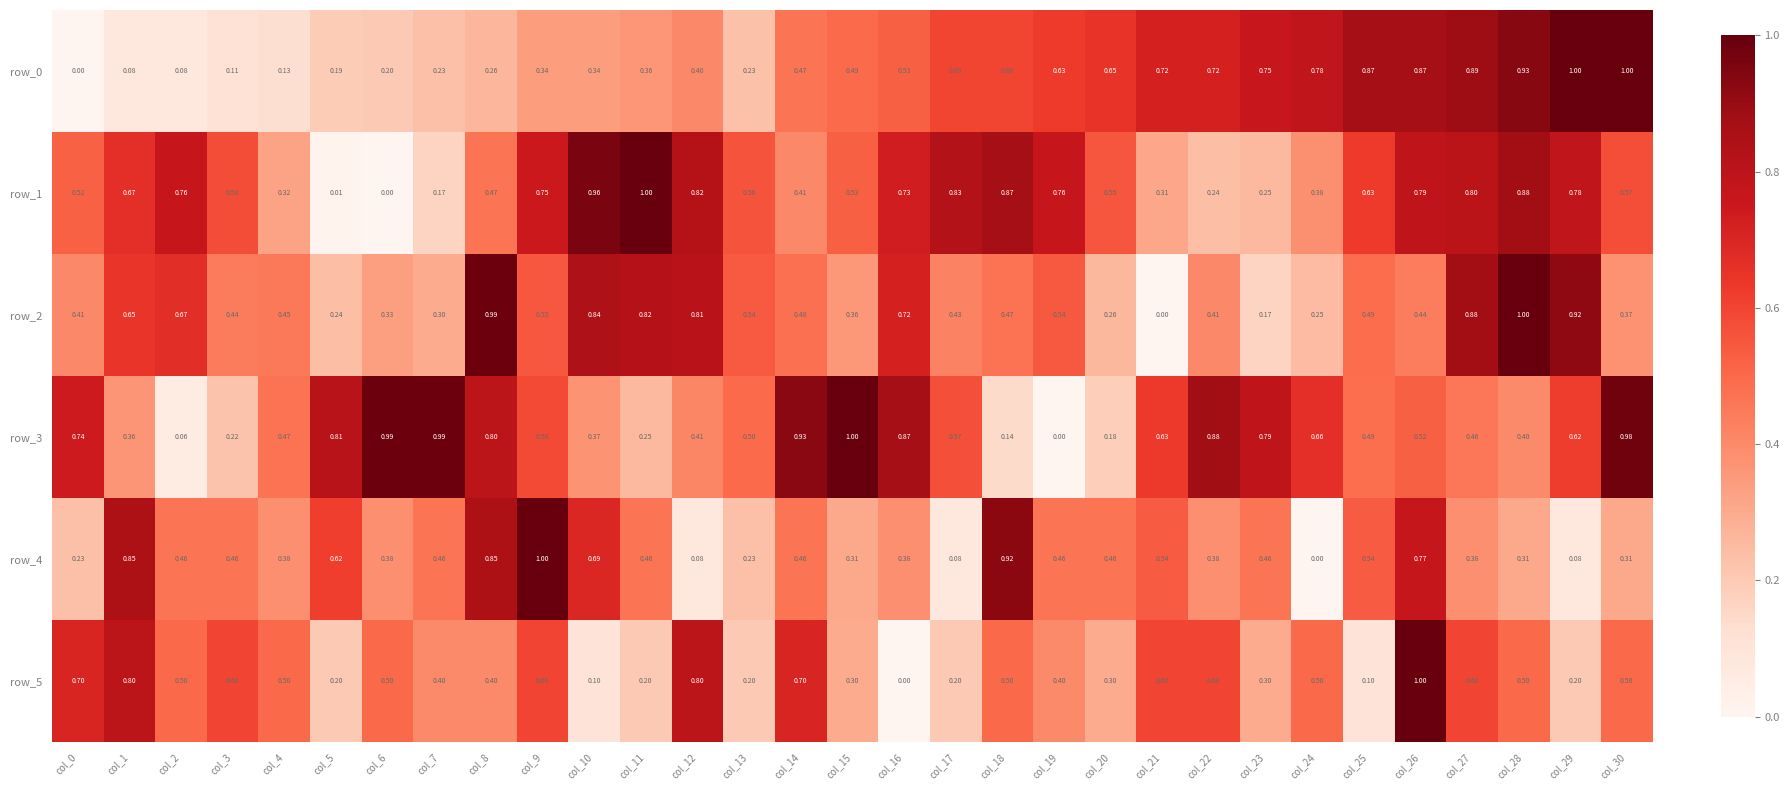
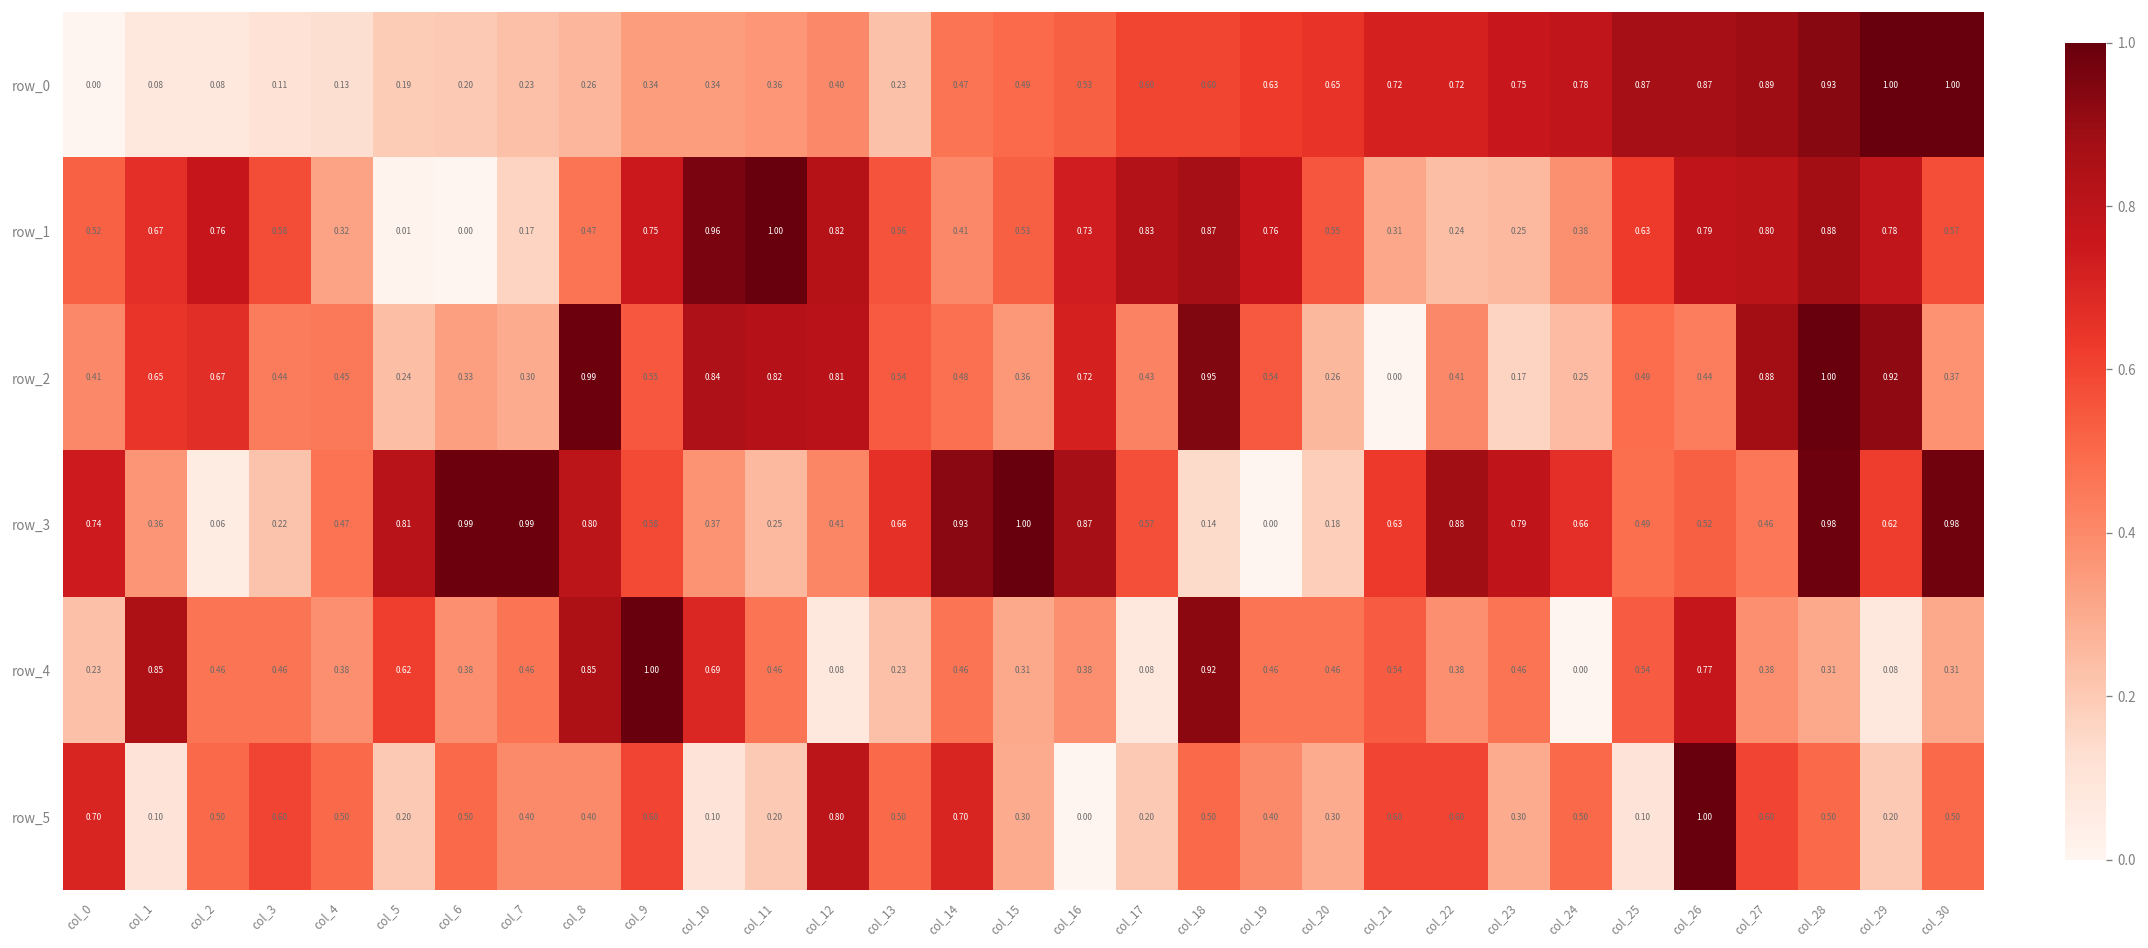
  {
    "row_0": {
      "col_0": 0.00,
      "col_1": 0.08,
      "col_2": 0.08,
      "col_3": 0.11,
      "col_4": 0.13,
      "col_5": 0.19,
      "col_6": 0.20,
      "col_7": 0.23,
      "col_8": 0.26,
      "col_9": 0.34,
      "col_10": 0.34,
      "col_11": 0.36,
      "col_12": 0.40,
      "col_13": 0.23,
      "col_14": 0.47,
      "col_15": 0.49,
      "col_16": 0.53,
      "col_17": 0.60,
      "col_18": 0.60,
      "col_19": 0.63,
      "col_20": 0.65,
      "col_21": 0.72,
      "col_22": 0.72,
      "col_23": 0.75,
      "col_24": 0.78,
      "col_25": 0.87,
      "col_26": 0.87,
      "col_27": 0.89,
      "col_28": 0.93,
      "col_29": 1.00,
      "col_30": 1.00
    },
    "row_1": {
      "col_0": 0.52,
      "col_1": 0.67,
      "col_2": 0.76,
      "col_3": 0.58,
      "col_4": 0.32,
      "col_5": 0.01,
      "col_6": 0.00,
      "col_7": 0.17,
      "col_8": 0.47,
      "col_9": 0.75,
      "col_10": 0.96,
      "col_11": 1.00,
      "col_12": 0.82,
      "col_13": 0.56,
      "col_14": 0.41,
      "col_15": 0.53,
      "col_16": 0.73,
      "col_17": 0.83,
      "col_18": 0.87,
      "col_19": 0.76,
      "col_20": 0.55,
      "col_21": 0.31,
      "col_22": 0.24,
      "col_23": 0.25,
      "col_24": 0.38,
      "col_25": 0.63,
      "col_26": 0.79,
      "col_27": 0.80,
      "col_28": 0.88,
      "col_29": 0.78,
      "col_30": 0.57
    },
    "row_2": {
      "col_0": 0.41,
      "col_1": 0.65,
      "col_2": 0.67,
      "col_3": 0.44,
      "col_4": 0.45,
      "col_5": 0.24,
      "col_6": 0.33,
      "col_7": 0.30,
      "col_8": 0.99,
      "col_9": 0.55,
      "col_10": 0.84,
      "col_11": 0.82,
      "col_12": 0.81,
      "col_13": 0.54,
      "col_14": 0.48,
      "col_15": 0.36,
      "col_16": 0.72,
      "col_17": 0.43,
-     "col_18": 0.47,
+     "col_18": 0.95,
      "col_19": 0.54,
      "col_20": 0.26,
      "col_21": 0.00,
      "col_22": 0.41,
      "col_23": 0.17,
      "col_24": 0.25,
      "col_25": 0.49,
      "col_26": 0.44,
      "col_27": 0.88,
      "col_28": 1.00,
      "col_29": 0.92,
      "col_30": 0.37
    },
    "row_3": {
      "col_0": 0.74,
      "col_1": 0.36,
      "col_2": 0.06,
      "col_3": 0.22,
      "col_4": 0.47,
      "col_5": 0.81,
      "col_6": 0.99,
      "col_7": 0.99,
      "col_8": 0.80,
      "col_9": 0.58,
      "col_10": 0.37,
      "col_11": 0.25,
      "col_12": 0.41,
-     "col_13": 0.50,
+     "col_13": 0.66,
      "col_14": 0.93,
      "col_15": 1.00,
      "col_16": 0.87,
      "col_17": 0.57,
      "col_18": 0.14,
      "col_19": 0.00,
      "col_20": 0.18,
      "col_21": 0.63,
      "col_22": 0.88,
      "col_23": 0.79,
      "col_24": 0.66,
      "col_25": 0.49,
      "col_26": 0.52,
      "col_27": 0.46,
-     "col_28": 0.40,
+     "col_28": 0.98,
      "col_29": 0.62,
      "col_30": 0.98
    },
    "row_4": {
      "col_0": 0.23,
      "col_1": 0.85,
      "col_2": 0.46,
      "col_3": 0.46,
      "col_4": 0.38,
      "col_5": 0.62,
      "col_6": 0.38,
      "col_7": 0.46,
      "col_8": 0.85,
      "col_9": 1.00,
      "col_10": 0.69,
      "col_11": 0.46,
      "col_12": 0.08,
      "col_13": 0.23,
      "col_14": 0.46,
      "col_15": 0.31,
      "col_16": 0.38,
      "col_17": 0.08,
      "col_18": 0.92,
      "col_19": 0.46,
      "col_20": 0.46,
      "col_21": 0.54,
      "col_22": 0.38,
      "col_23": 0.46,
      "col_24": 0.00,
      "col_25": 0.54,
      "col_26": 0.77,
      "col_27": 0.38,
      "col_28": 0.31,
      "col_29": 0.08,
      "col_30": 0.31
    },
    "row_5": {
      "col_0": 0.70,
-     "col_1": 0.80,
+     "col_1": 0.10,
      "col_2": 0.50,
      "col_3": 0.60,
      "col_4": 0.50,
      "col_5": 0.20,
      "col_6": 0.50,
      "col_7": 0.40,
      "col_8": 0.40,
      "col_9": 0.60,
      "col_10": 0.10,
      "col_11": 0.20,
      "col_12": 0.80,
-     "col_13": 0.20,
+     "col_13": 0.50,
      "col_14": 0.70,
      "col_15": 0.30,
      "col_16": 0.00,
      "col_17": 0.20,
      "col_18": 0.50,
      "col_19": 0.40,
      "col_20": 0.30,
      "col_21": 0.60,
      "col_22": 0.60,
      "col_23": 0.30,
      "col_24": 0.50,
      "col_25": 0.10,
      "col_26": 1.00,
      "col_27": 0.60,
      "col_28": 0.50,
      "col_29": 0.20,
      "col_30": 0.50
    }
  }
